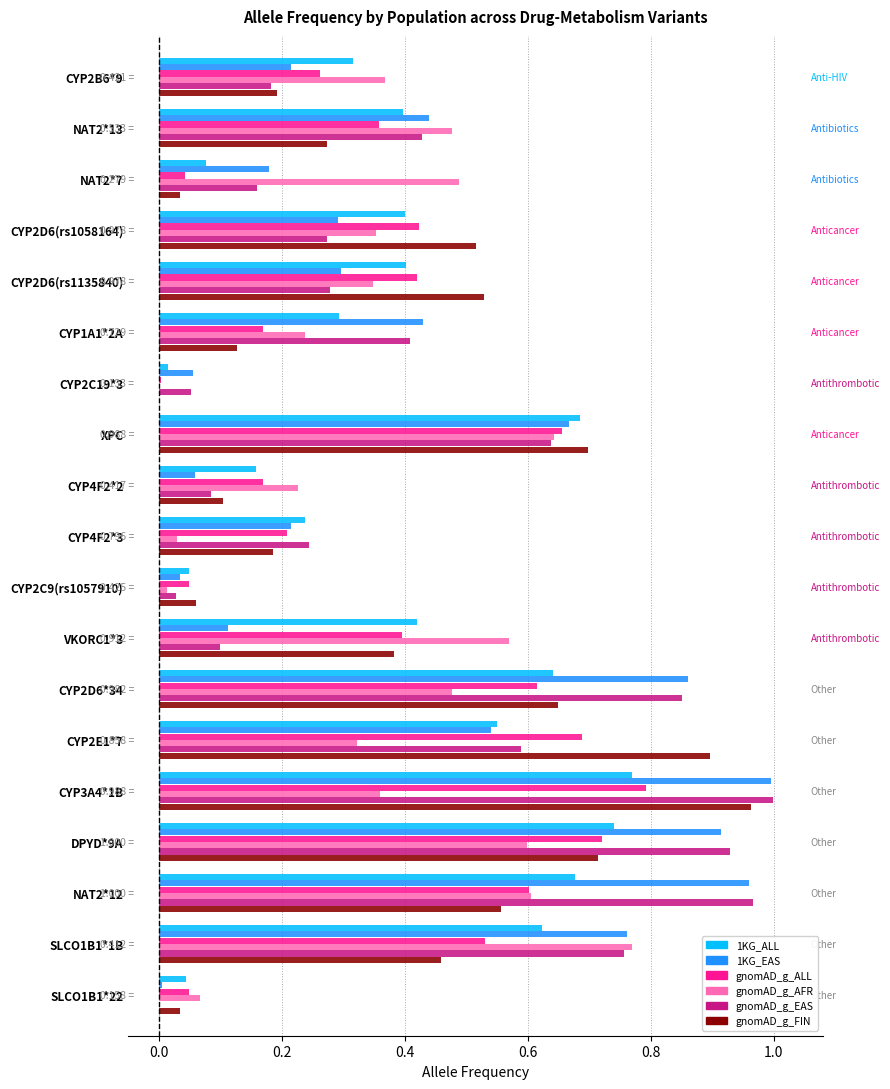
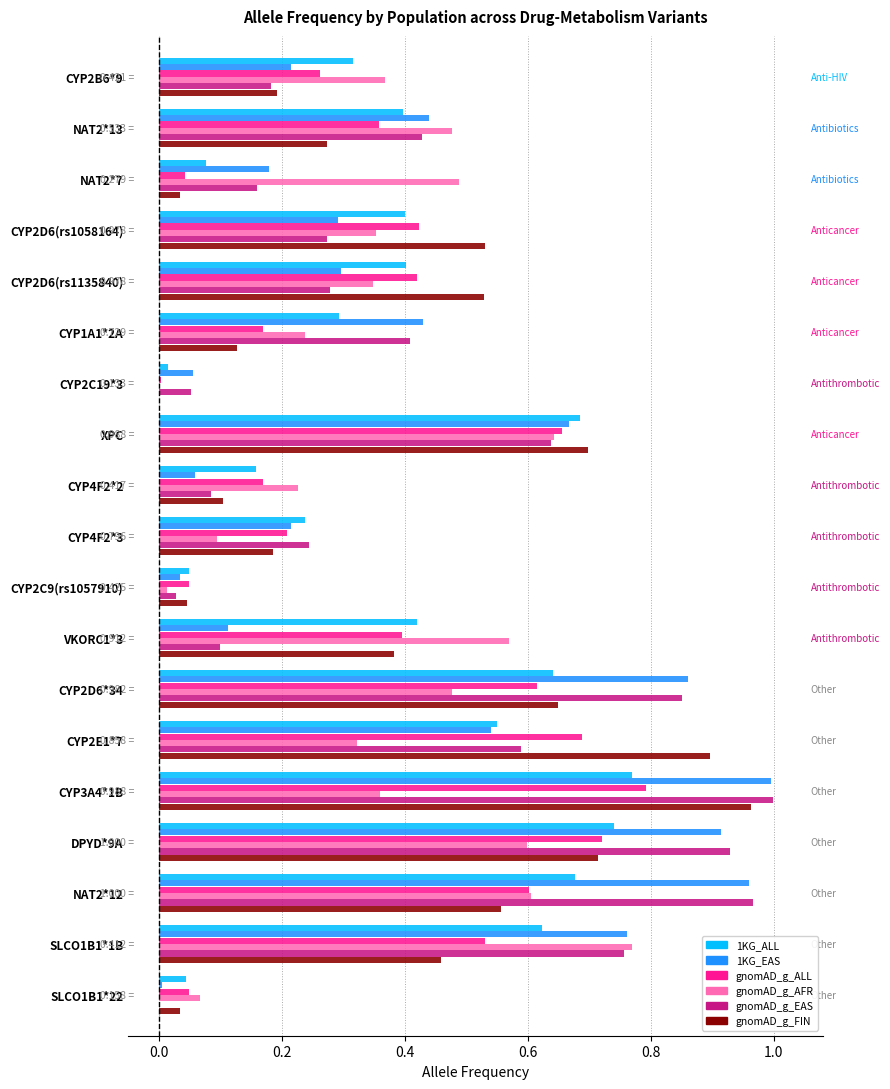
  {
    "gnomAD_g_AFR": {
      "CYP2B6*9": 0.37,
      "NAT2*13": 0.48,
      "NAT2*7": 0.49,
      "CYP2D6(rs1058164)": 0.35,
      "CYP2D6(rs1135840)": 0.35,
      "CYP1A1*2A": 0.24,
      "XPC": 0.64,
      "CYP4F2*2": 0.23,
-     "CYP4F2*3": 0.03,
+     "CYP4F2*3": 0.09,
      "CYP2C9(rs1057910)": 0.01,
      "VKORC1*3": 0.57,
      "CYP2D6*34": 0.48,
      "CYP2E1*7": 0.32,
      "CYP3A4*1B": 0.36,
      "DPYD*9A": 0.60,
      "NAT2*12": 0.61,
      "SLCO1B1*1B": 0.77,
      "SLCO1B1*22": 0.07
    },
    "gnomAD_g_FIN": {
      "CYP2B6*9": 0.19,
      "NAT2*13": 0.27,
      "NAT2*7": 0.03,
-     "CYP2D6(rs1058164)": 0.52,
+     "CYP2D6(rs1058164)": 0.53,
      "CYP2D6(rs1135840)": 0.53,
      "CYP1A1*2A": 0.13,
      "CYP2C19*3": 0.00,
      "XPC": 0.70,
      "CYP4F2*2": 0.10,
      "CYP4F2*3": 0.19,
-     "CYP2C9(rs1057910)": 0.06,
+     "CYP2C9(rs1057910)": 0.05,
      "VKORC1*3": 0.38,
      "CYP2D6*34": 0.65,
      "CYP2E1*7": 0.90,
      "CYP3A4*1B": 0.96,
      "DPYD*9A": 0.71,
      "NAT2*12": 0.56,
      "SLCO1B1*1B": 0.46,
      "SLCO1B1*22": 0.03
    }
  }
